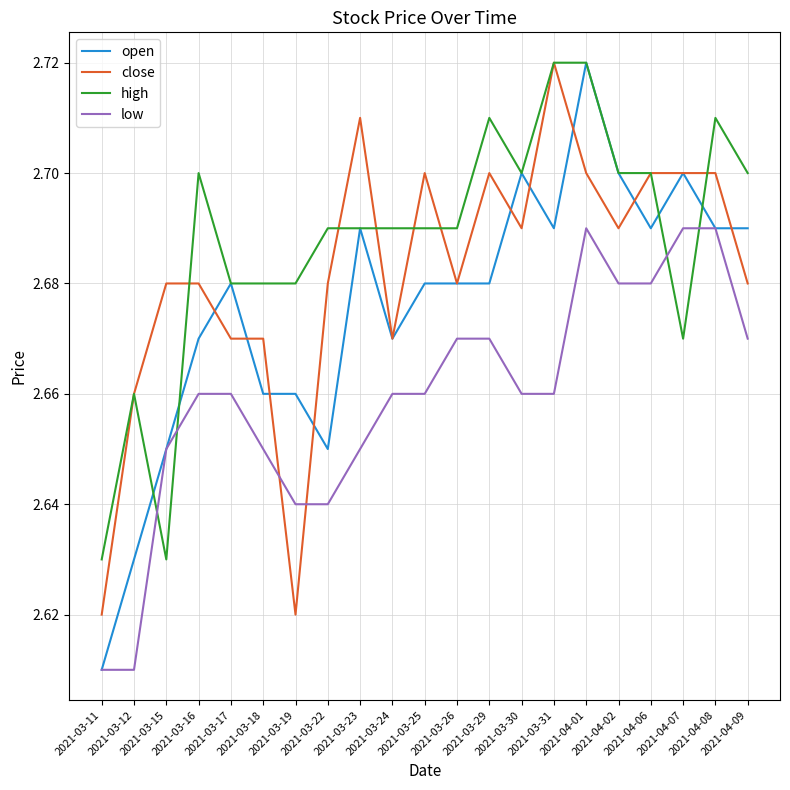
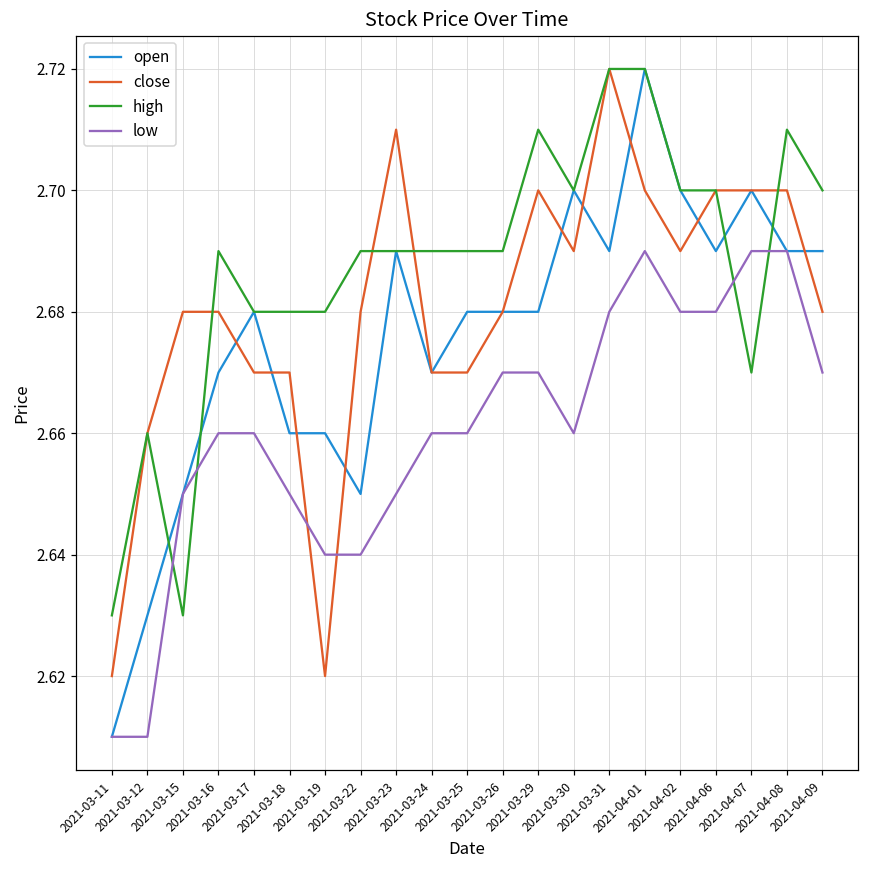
  {
    "open": {
      "2021-03-12": 2.63,
      "2021-03-16": 2.67,
      "2021-03-18": 2.66,
      "2021-03-19": 2.66,
      "2021-03-22": 2.65,
      "2021-03-25": 2.68,
      "2021-03-29": 2.68,
      "2021-03-31": 2.69,
      "2021-04-06": 2.69,
      "2021-04-09": 2.69
    },
    "close": {
      "2021-03-11": 2.62,
      "2021-03-15": 2.68,
      "2021-03-16": 2.68,
      "2021-03-17": 2.67,
      "2021-03-18": 2.67,
      "2021-03-19": 2.62,
      "2021-03-22": 2.68,
      "2021-03-23": 2.71,
-     "2021-03-25": 2.70,
+     "2021-03-25": 2.67,
      "2021-03-29": 2.70,
      "2021-03-30": 2.69,
      "2021-04-01": 2.70,
      "2021-04-02": 2.69,
      "2021-04-08": 2.70,
      "2021-04-09": 2.68
    },
    "high": {
      "2021-03-11": 2.63,
      "2021-03-15": 2.63,
-     "2021-03-16": 2.70,
+     "2021-03-16": 2.69,
      "2021-03-18": 2.68,
      "2021-03-19": 2.68,
      "2021-03-22": 2.69,
      "2021-03-24": 2.69,
      "2021-03-25": 2.69,
      "2021-03-26": 2.69,
      "2021-03-29": 2.71,
      "2021-04-07": 2.67,
      "2021-04-08": 2.71,
      "2021-04-09": 2.70
    },
    "low": {
      "2021-03-12": 2.61,
      "2021-03-16": 2.66,
      "2021-03-17": 2.66,
      "2021-03-18": 2.65,
      "2021-03-19": 2.64,
      "2021-03-22": 2.64,
      "2021-03-23": 2.65,
      "2021-03-24": 2.66,
      "2021-03-25": 2.66,
      "2021-03-26": 2.67,
      "2021-03-29": 2.67,
      "2021-03-30": 2.66,
-     "2021-03-31": 2.66,
+     "2021-03-31": 2.68,
      "2021-04-01": 2.69,
      "2021-04-02": 2.68,
      "2021-04-06": 2.68,
      "2021-04-07": 2.69,
      "2021-04-09": 2.67
    }
  }
